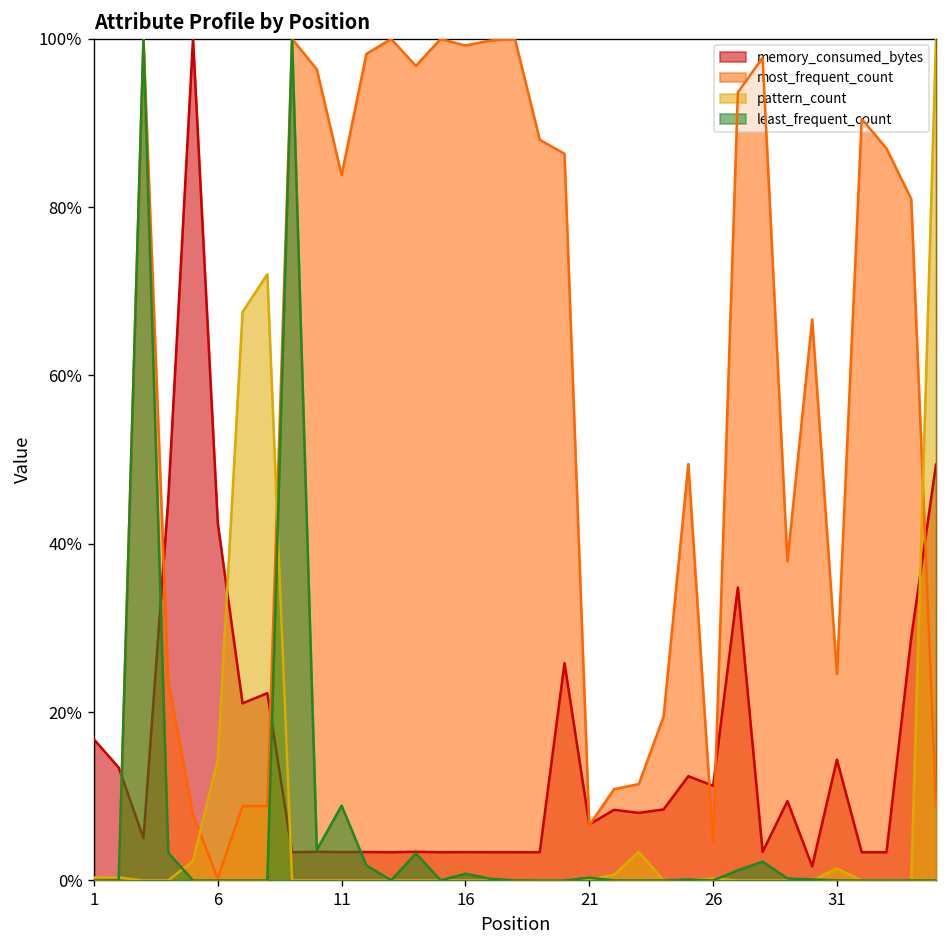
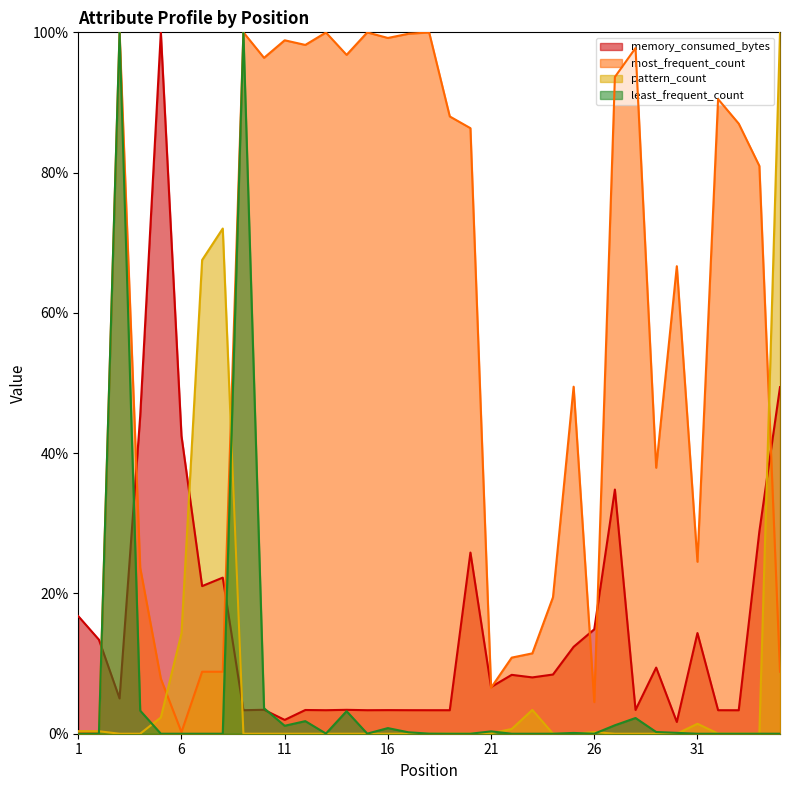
  {
    "memory_consumed_bytes": {
      "1": "17%",
      "6": "42%",
-     "11": "3%",
+     "11": "2%",
      "16": "3%",
-     "26": "11%",
+     "26": "15%",
      "31": "14%"
    },
    "most_frequent_count": {
-     "11": "84%",
+     "11": "99%",
      "16": "99%",
      "26": "5%",
      "31": "25%"
    },
    "pattern_count": {
      "6": "14%",
      "11": "0%",
      "16": "0%",
      "31": "1%"
    },
    "least_frequent_count": {
-     "11": "9%",
+     "11": "1%",
      "16": "1%",
      "31": "0%"
    }
  }
